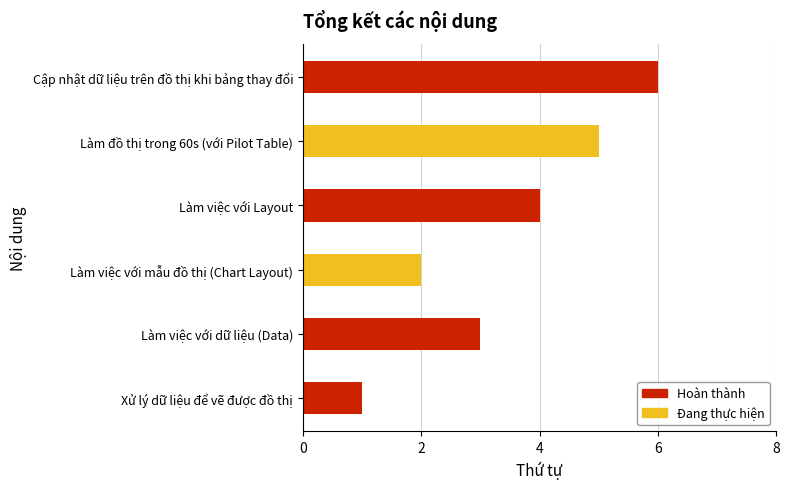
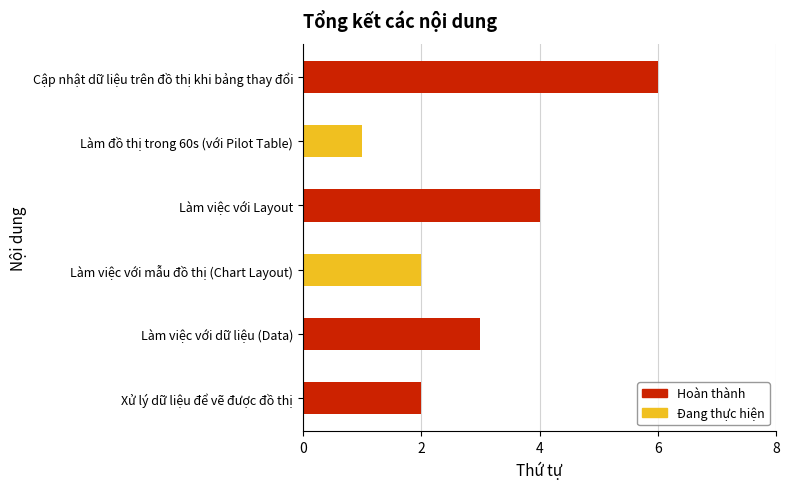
  {
    "Cập nhật dữ liệu trên đồ thị khi bảng thay đổi": 6,
-   "Làm đồ thị trong 60s (với Pilot Table)": 5,
+   "Làm đồ thị trong 60s (với Pilot Table)": 1,
    "Làm việc với Layout": 4,
    "Làm việc với mẫu đồ thị (Chart Layout)": 2,
    "Làm việc với dữ liệu (Data)": 3,
-   "Xử lý dữ liệu để vẽ được đồ thị": 1
+   "Xử lý dữ liệu để vẽ được đồ thị": 2
  }
